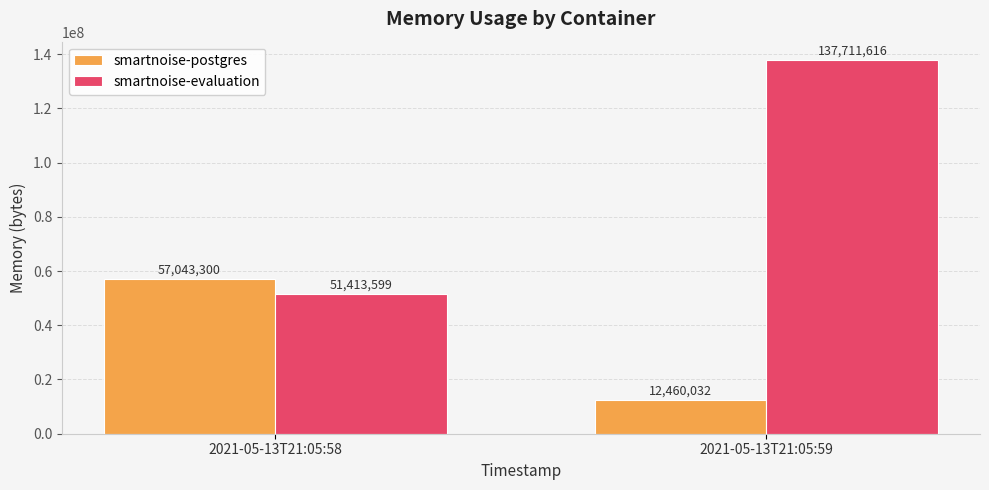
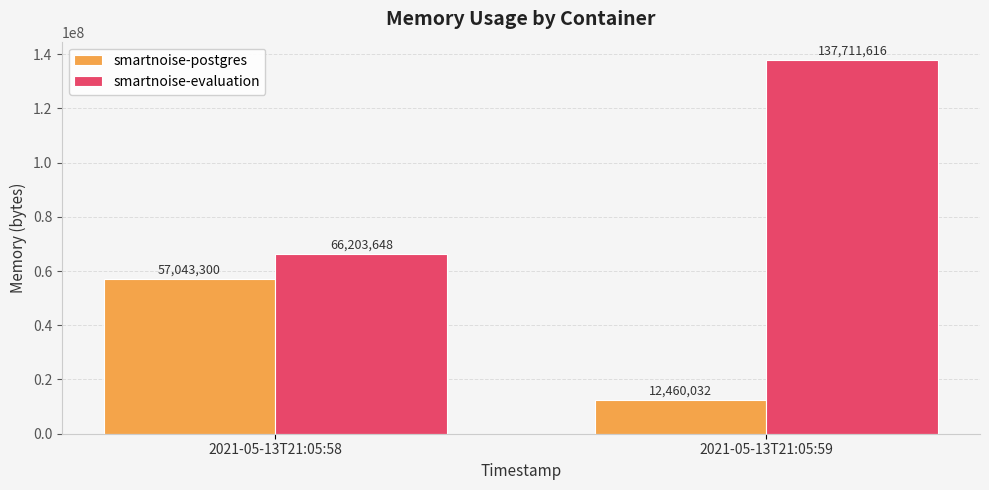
  {
    "smartnoise-postgres": {
      "2021-05-13T21:05:58": "57,043,300",
      "2021-05-13T21:05:59": "12,460,032"
    },
    "smartnoise-evaluation": {
-     "2021-05-13T21:05:58": "51,413,599",
+     "2021-05-13T21:05:58": "66,203,648",
      "2021-05-13T21:05:59": "137,711,616"
    }
  }
